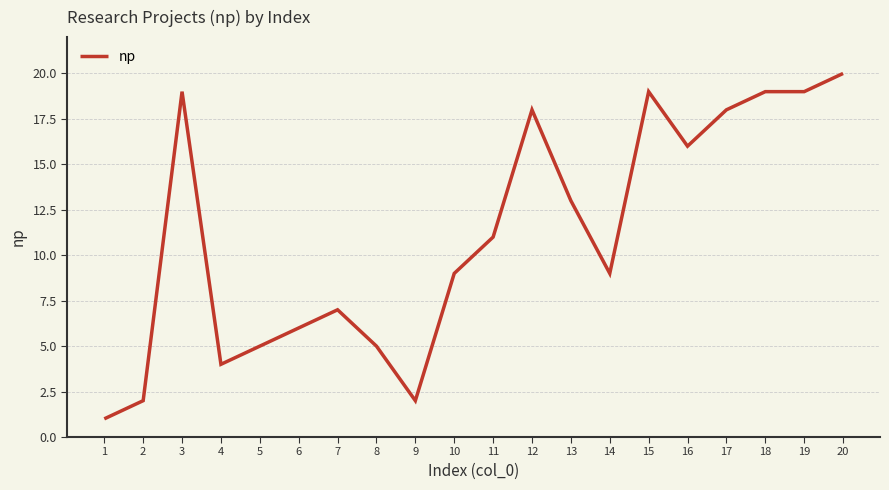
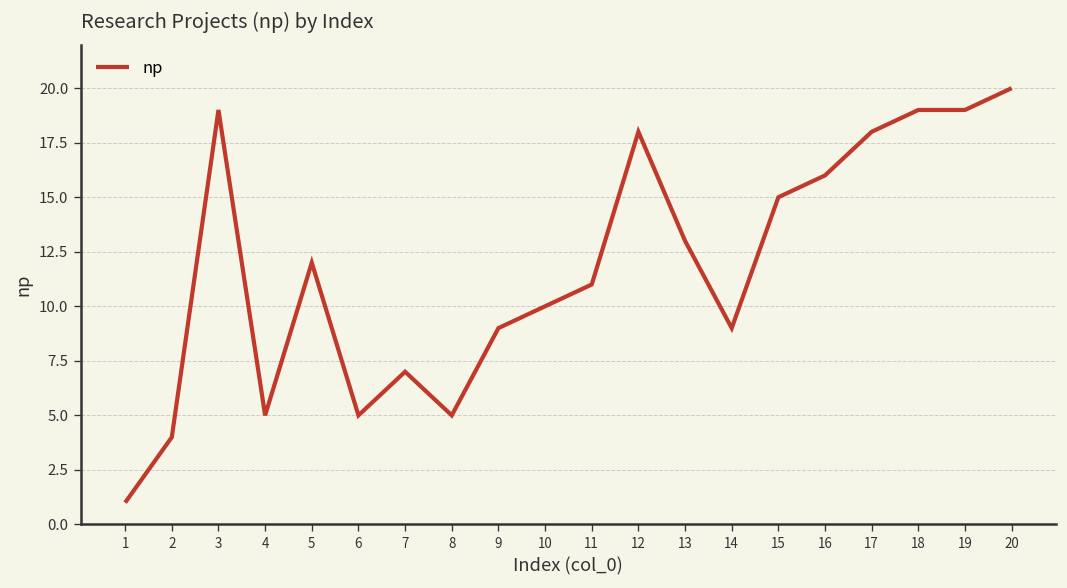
  {
    "1": 1,
-   "2": 2,
+   "2": 4,
    "3": 19,
-   "4": 4,
-   "5": 5,
-   "6": 6,
+   "4": 5,
+   "5": 12,
+   "6": 5,
    "7": 7,
    "8": 5,
-   "9": 2,
-   "10": 9,
+   "9": 9,
+   "10": 10,
    "11": 11,
    "12": 18,
    "13": 13,
    "14": 9,
-   "15": 19,
+   "15": 15,
    "16": 16,
    "17": 18,
    "18": 19,
    "19": 19,
    "20": 20
  }
